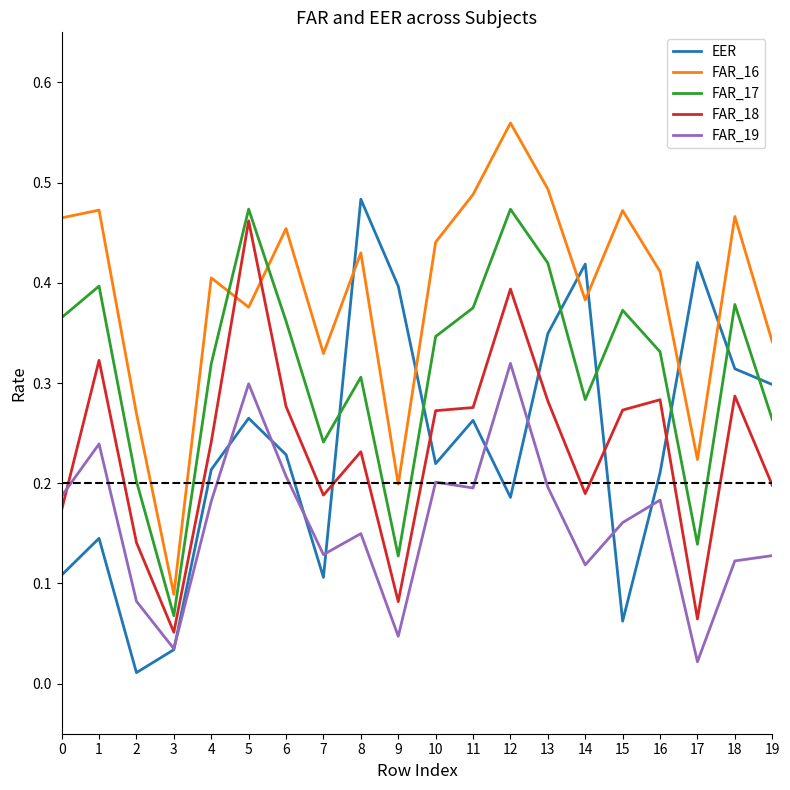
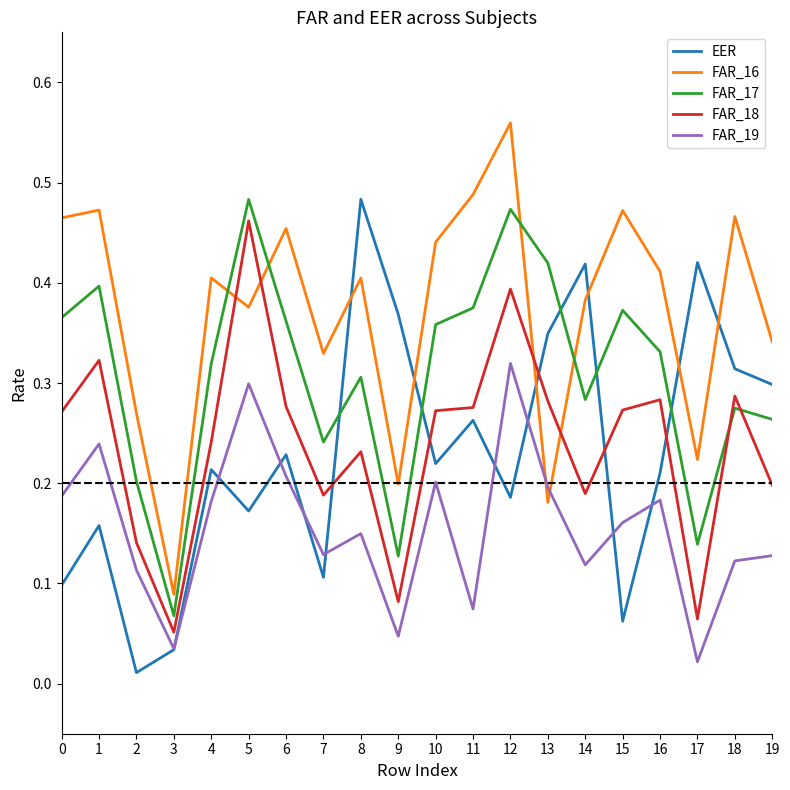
  {
    "EER": {
-     "0": 0.108,
-     "1": 0.145,
+     "0": 0.098,
+     "1": 0.158,
      "2": 0.011,
      "4": 0.214,
-     "5": 0.265,
+     "5": 0.172,
      "6": 0.228,
      "7": 0.106,
      "8": 0.483,
-     "9": 0.397,
+     "9": 0.369,
      "10": 0.220,
      "11": 0.263,
      "12": 0.186,
      "13": 0.349,
      "14": 0.419,
      "15": 0.062,
      "16": 0.210,
      "17": 0.420,
      "18": 0.314,
      "19": 0.299
    },
    "FAR_16": {
      "0": 0.465,
      "1": 0.473,
      "2": 0.270,
      "3": 0.089,
      "4": 0.405,
      "5": 0.376,
      "6": 0.454,
      "7": 0.329,
-     "8": 0.430,
+     "8": 0.405,
      "9": 0.199,
      "10": 0.441,
      "11": 0.488,
      "12": 0.560,
-     "13": 0.494,
+     "13": 0.181,
      "14": 0.383,
      "15": 0.472,
      "16": 0.411,
      "17": 0.224,
      "18": 0.466,
      "19": 0.341
    },
    "FAR_17": {
      "0": 0.365,
      "1": 0.397,
      "2": 0.202,
      "3": 0.068,
      "4": 0.319,
-     "5": 0.474,
+     "5": 0.483,
      "6": 0.362,
      "7": 0.241,
      "8": 0.306,
      "9": 0.127,
-     "10": 0.346,
+     "10": 0.358,
      "11": 0.375,
      "12": 0.473,
      "13": 0.420,
      "14": 0.284,
      "15": 0.373,
      "16": 0.331,
      "17": 0.139,
-     "18": 0.378,
+     "18": 0.275,
      "19": 0.264
    },
    "FAR_18": {
-     "0": 0.173,
+     "0": 0.271,
      "1": 0.323,
      "2": 0.141,
      "3": 0.051,
      "4": 0.241,
      "5": 0.462,
      "6": 0.277,
      "7": 0.188,
      "8": 0.231,
      "9": 0.082,
      "10": 0.272,
      "11": 0.276,
      "12": 0.394,
      "13": 0.282,
      "14": 0.190,
      "15": 0.273,
      "16": 0.283,
      "17": 0.065,
      "18": 0.287,
      "19": 0.198
    },
    "FAR_19": {
      "0": 0.187,
      "1": 0.239,
-     "2": 0.082,
+     "2": 0.113,
      "4": 0.182,
      "5": 0.299,
      "6": 0.207,
      "7": 0.129,
      "8": 0.150,
      "9": 0.047,
      "10": 0.201,
-     "11": 0.195,
+     "11": 0.075,
      "12": 0.320,
      "13": 0.196,
      "14": 0.119,
      "15": 0.161,
      "16": 0.183,
      "17": 0.022,
      "18": 0.122,
      "19": 0.128
    }
  }
